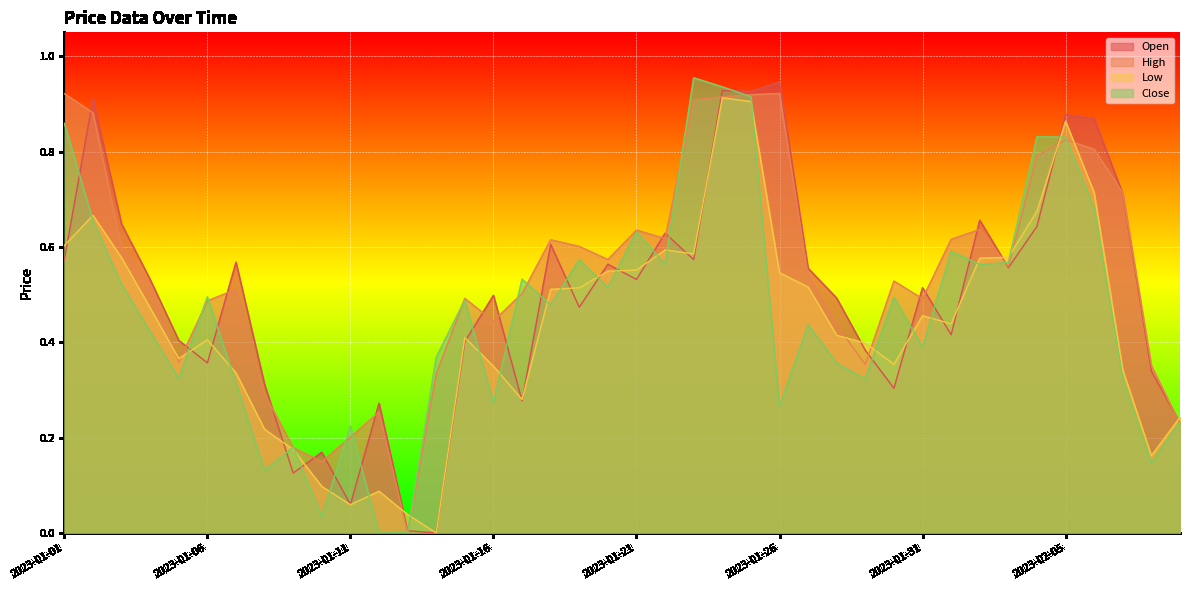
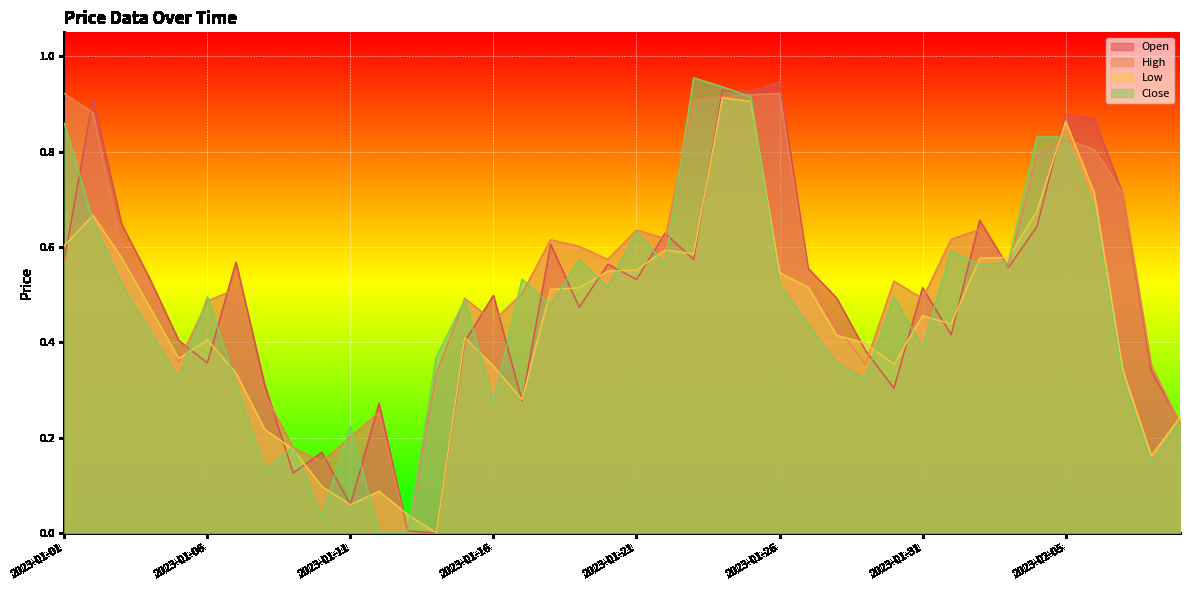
  {
    "Close": {
      "2023-01-01": 0.86,
      "2023-01-06": 0.50,
      "2023-01-11": 0.22,
      "2023-01-16": 0.27,
-     "2023-01-26": 0.27,
+     "2023-01-26": 0.52,
      "2023-01-31": 0.39,
      "2023-02-05": 0.83
    }
  }
